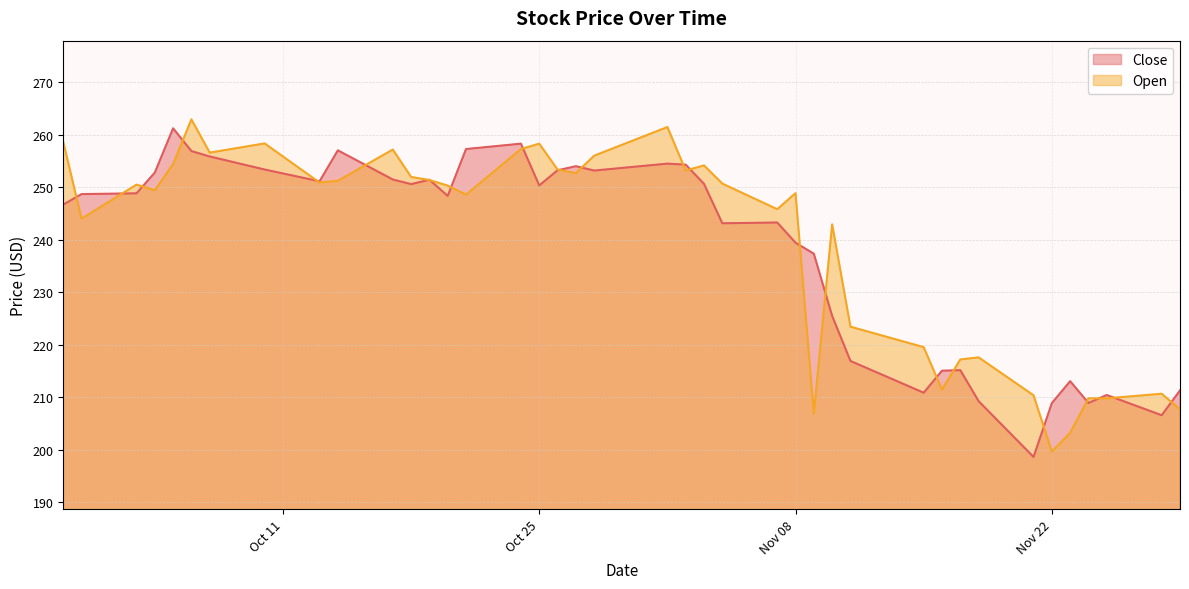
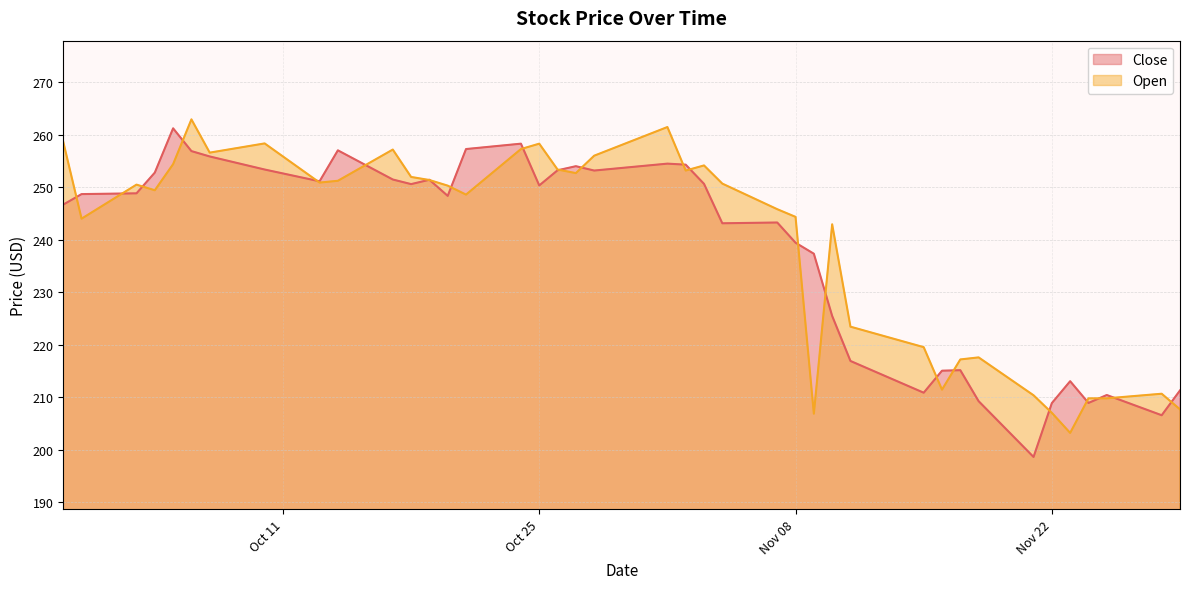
  {
    "Close": {
      "Oct 25": 250,
      "Nov 08": 239,
      "Nov 22": 209
    },
    "Open": {
      "Oct 25": 258,
-     "Nov 08": 249,
-     "Nov 22": 200
+     "Nov 08": 244,
+     "Nov 22": 207
    }
  }
